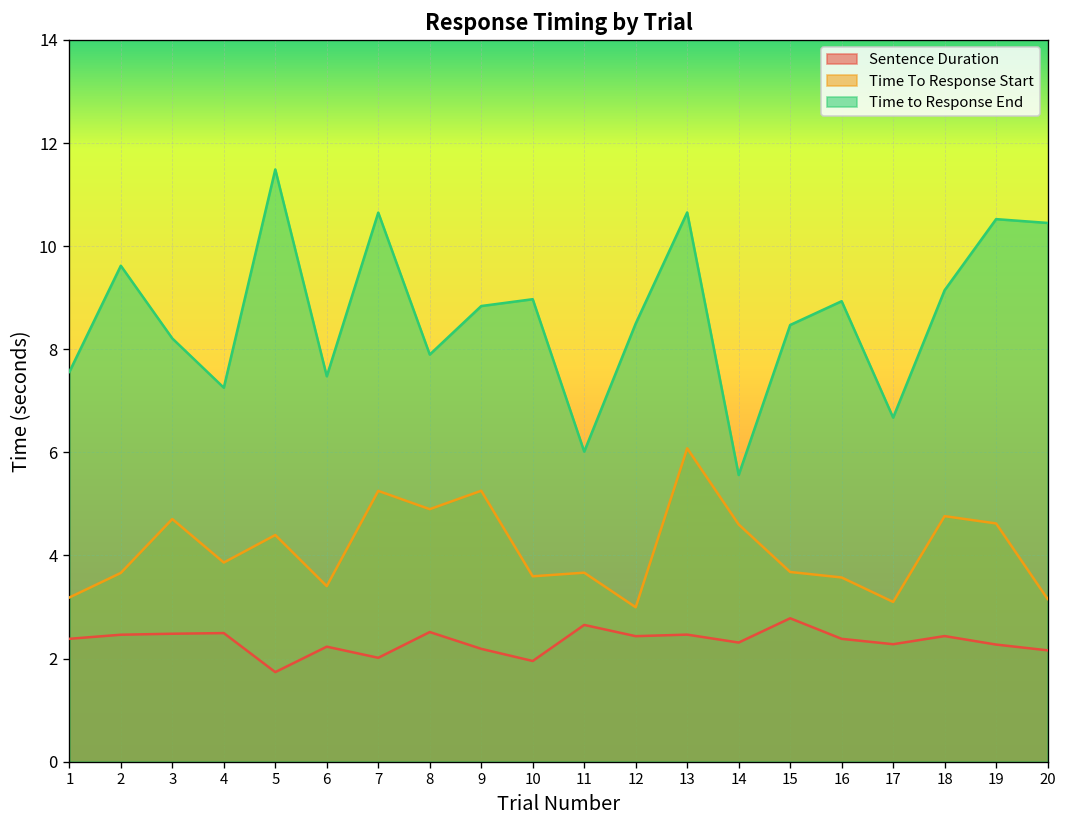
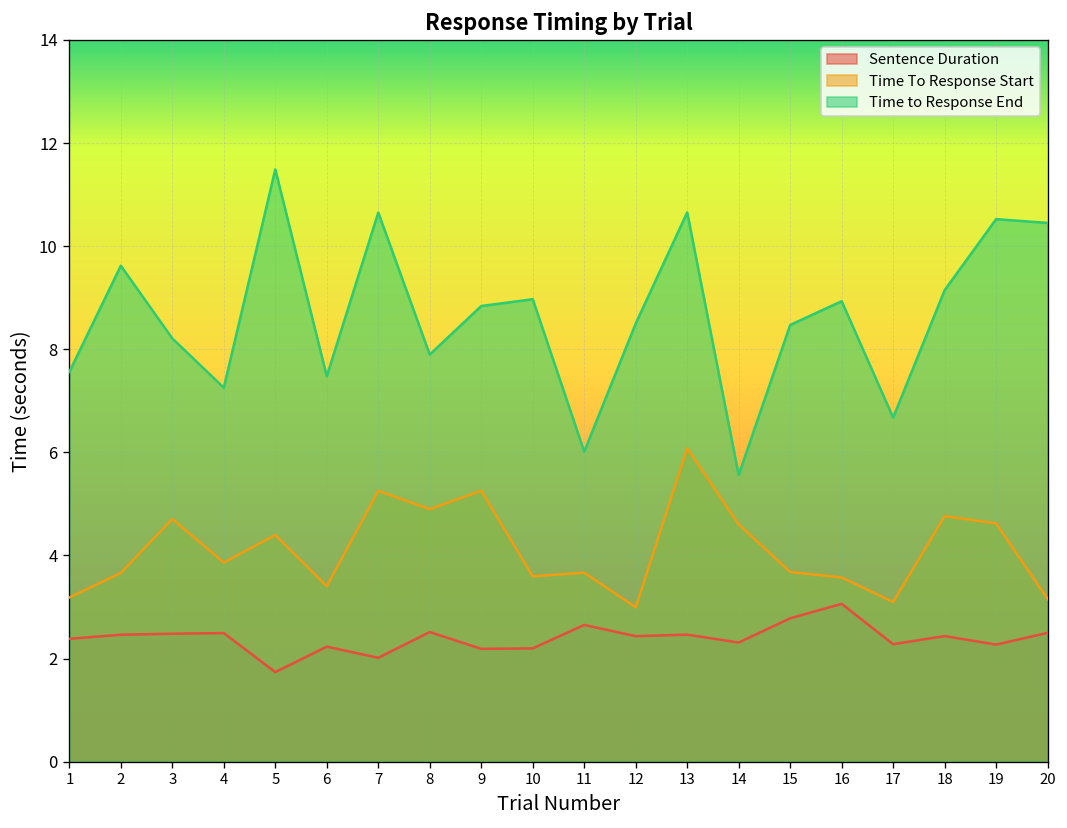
  {
    "Sentence Duration": {
      "1": 2.4,
      "2": 2.5,
      "3": 2.5,
      "4": 2.5,
      "5": 1.7,
      "6": 2.2,
      "7": 2.0,
      "8": 2.5,
      "9": 2.2,
-     "10": 2.0,
+     "10": 2.2,
      "11": 2.7,
      "12": 2.4,
      "13": 2.5,
      "14": 2.3,
      "15": 2.8,
-     "16": 2.4,
+     "16": 3.1,
      "17": 2.3,
      "18": 2.4,
      "19": 2.3,
-     "20": 2.2
+     "20": 2.5
    },
    "Time To Response Start": {
      "1": 3.2,
      "2": 3.7,
      "3": 4.7,
      "4": 3.9,
      "5": 4.4,
      "6": 3.4,
      "7": 5.3,
      "8": 4.9,
      "9": 5.3,
      "10": 3.6,
      "11": 3.7,
      "12": 3.0,
      "13": 6.1,
      "14": 4.6,
      "15": 3.7,
      "16": 3.6,
      "17": 3.1,
      "18": 4.8,
      "19": 4.6,
      "20": 3.2
    },
    "Time to Response End": {
      "1": 7.6,
      "2": 9.6,
      "3": 8.2,
      "4": 7.3,
      "5": 11.5,
      "6": 7.5,
      "7": 10.7,
      "8": 7.9,
      "9": 8.8,
      "10": 9.0,
      "11": 6.0,
      "12": 8.5,
      "13": 10.7,
      "14": 5.6,
      "15": 8.5,
      "16": 8.9,
      "17": 6.7,
      "18": 9.1,
      "19": 10.5,
      "20": 10.5
    }
  }
